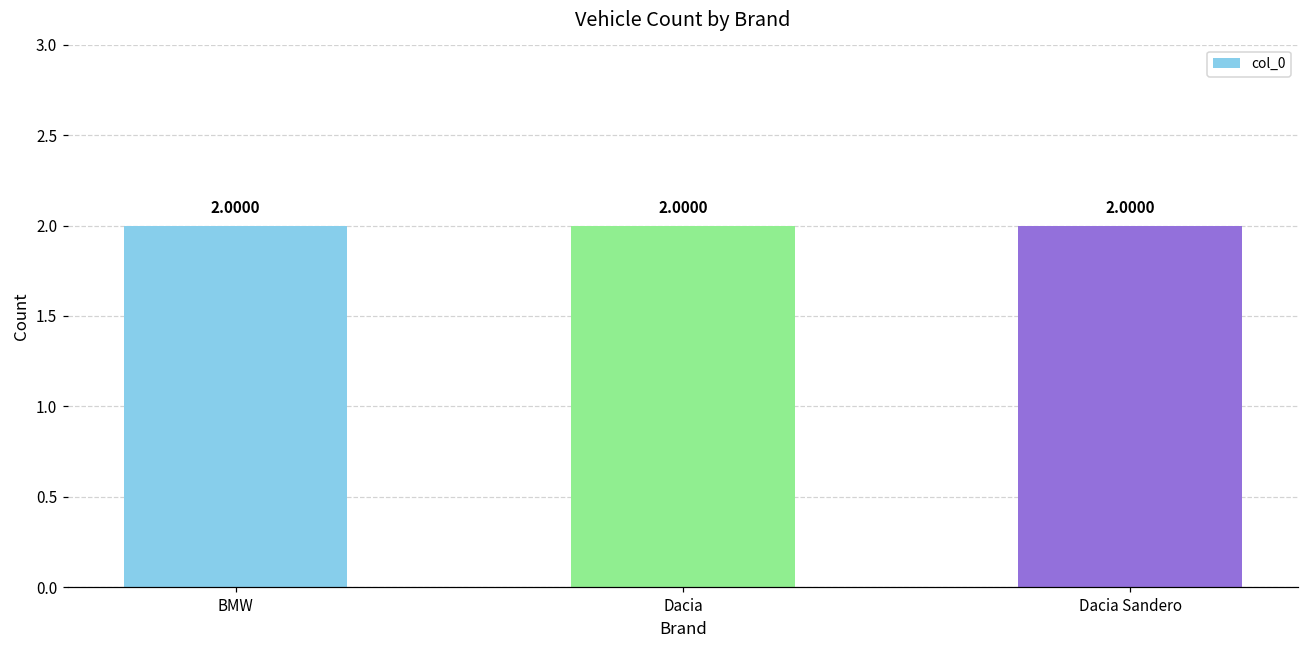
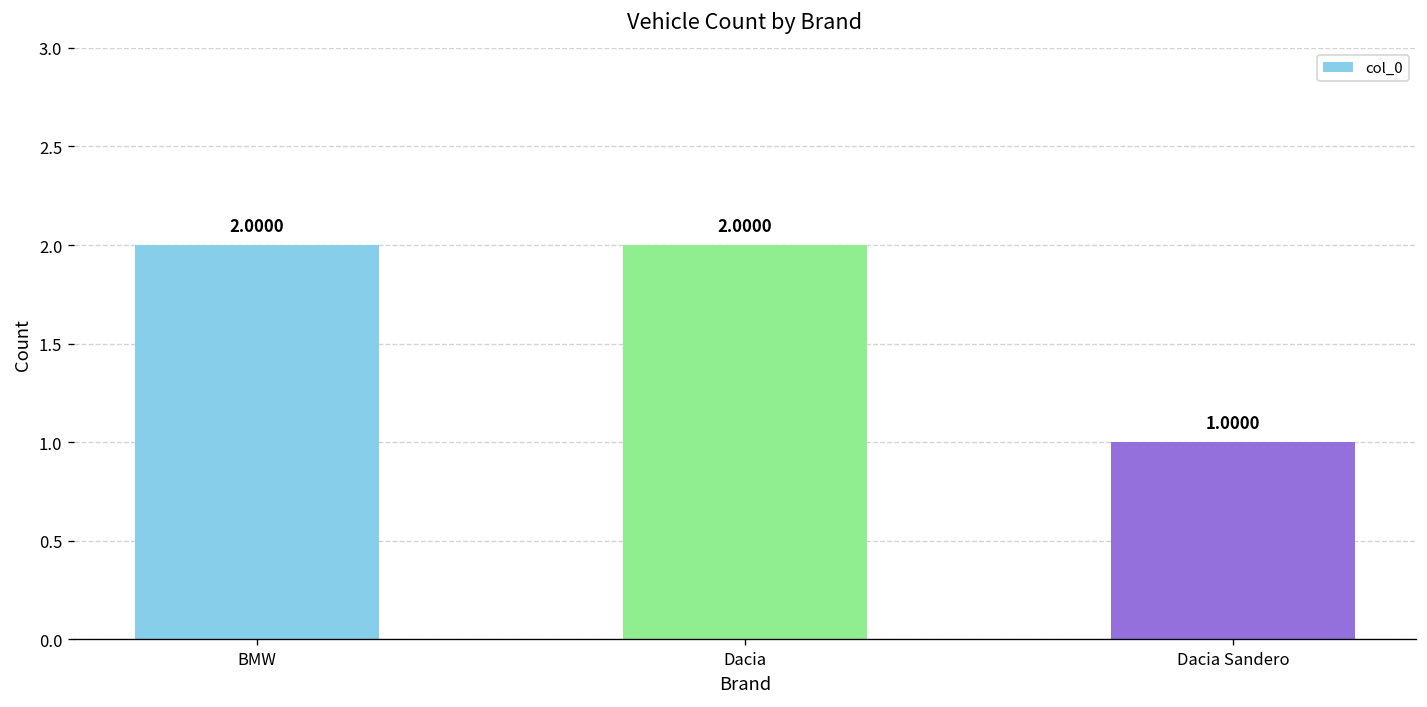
  {
    "BMW": 2.0000,
    "Dacia": 2.0000,
-   "Dacia Sandero": 2.0000
+   "Dacia Sandero": 1.0000
  }
